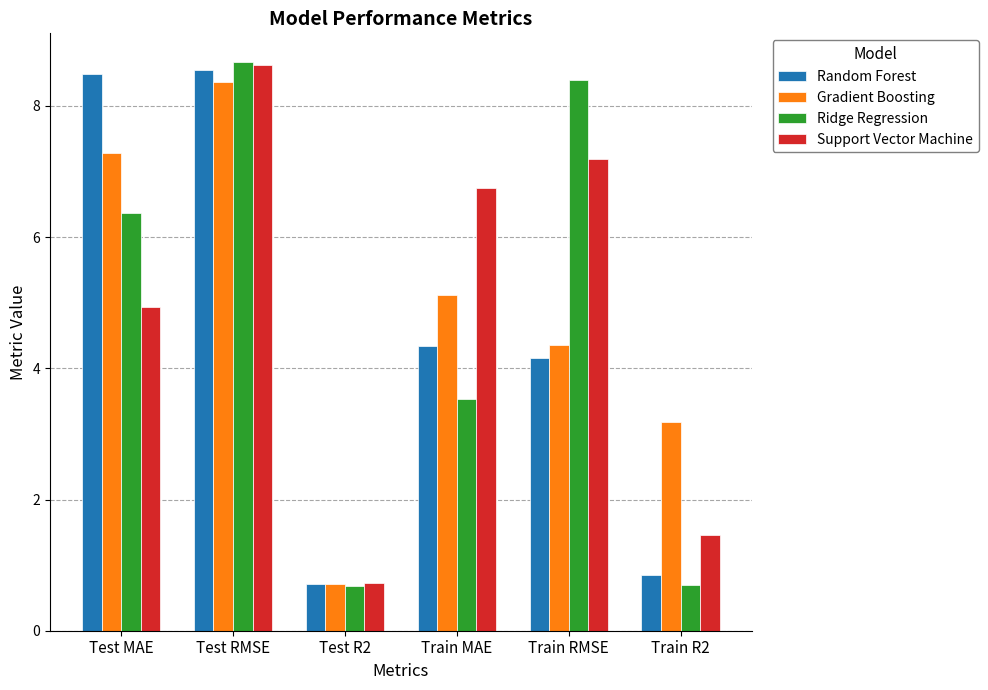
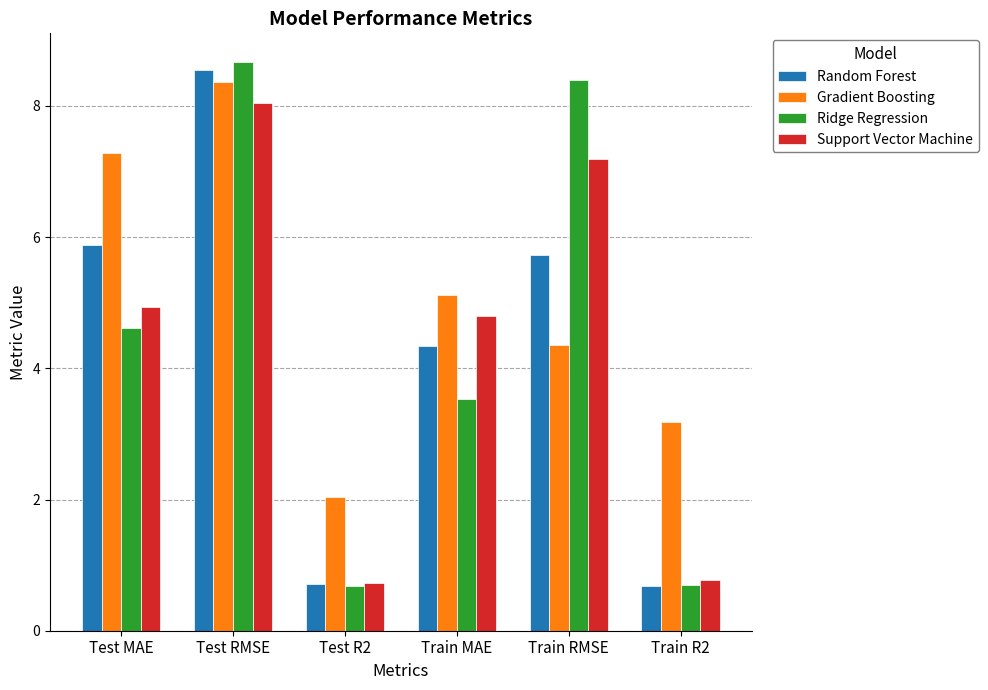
  {
    "Random Forest": {
-     "Test MAE": 8.5,
+     "Test MAE": 5.9,
      "Test RMSE": 8.5,
      "Test R2": 0.7,
      "Train MAE": 4.3,
-     "Train RMSE": 4.2,
-     "Train R2": 0.8
+     "Train RMSE": 5.7,
+     "Train R2": 0.7
    },
    "Gradient Boosting": {
      "Test MAE": 7.3,
      "Test RMSE": 8.4,
-     "Test R2": 0.7,
+     "Test R2": 2.0,
      "Train MAE": 5.1,
      "Train RMSE": 4.4,
      "Train R2": 3.2
    },
    "Ridge Regression": {
-     "Test MAE": 6.4,
+     "Test MAE": 4.6,
      "Test RMSE": 8.7,
      "Test R2": 0.7,
      "Train MAE": 3.5,
      "Train RMSE": 8.4,
      "Train R2": 0.7
    },
    "Support Vector Machine": {
      "Test MAE": 4.9,
-     "Test RMSE": 8.6,
+     "Test RMSE": 8.0,
      "Test R2": 0.7,
-     "Train MAE": 6.7,
+     "Train MAE": 4.8,
      "Train RMSE": 7.2,
-     "Train R2": 1.5
+     "Train R2": 0.8
    }
  }
